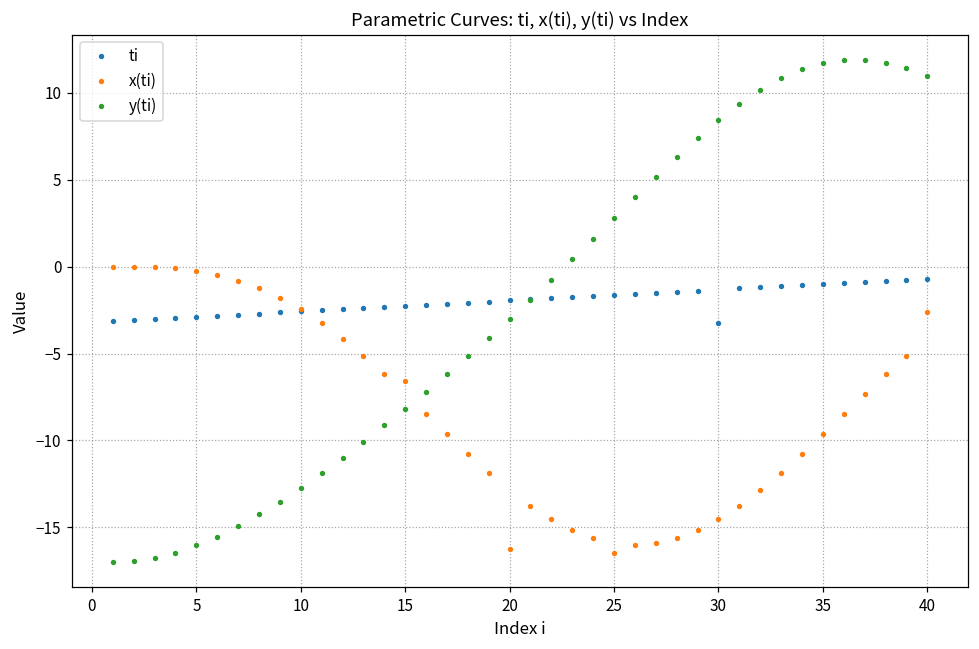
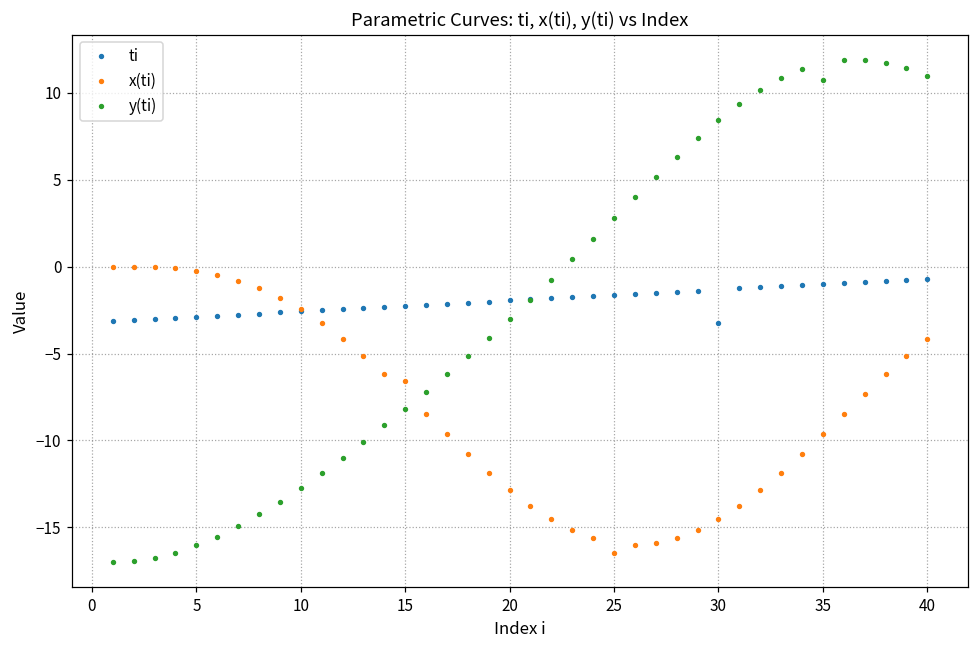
  {
    "ti": {
      "5": -2.9,
      "15": -2.3,
      "20": -1.9,
      "25": -1.6,
      "30": -3.3,
      "35": -1.0,
      "40": -0.7
    },
    "x(ti)": {
      "5": -0.2,
      "15": -6.6,
-     "20": -16.2,
+     "20": -12.9,
      "25": -16.5,
      "30": -14.5,
      "35": -9.6,
-     "40": -2.6
+     "40": -4.1
    },
    "y(ti)": {
      "5": -16.1,
      "10": -12.7,
      "15": -8.2,
      "20": -3.0,
      "25": 2.8,
      "30": 8.4,
-     "35": 11.7,
+     "35": 10.7,
      "40": 11.0
    }
  }
